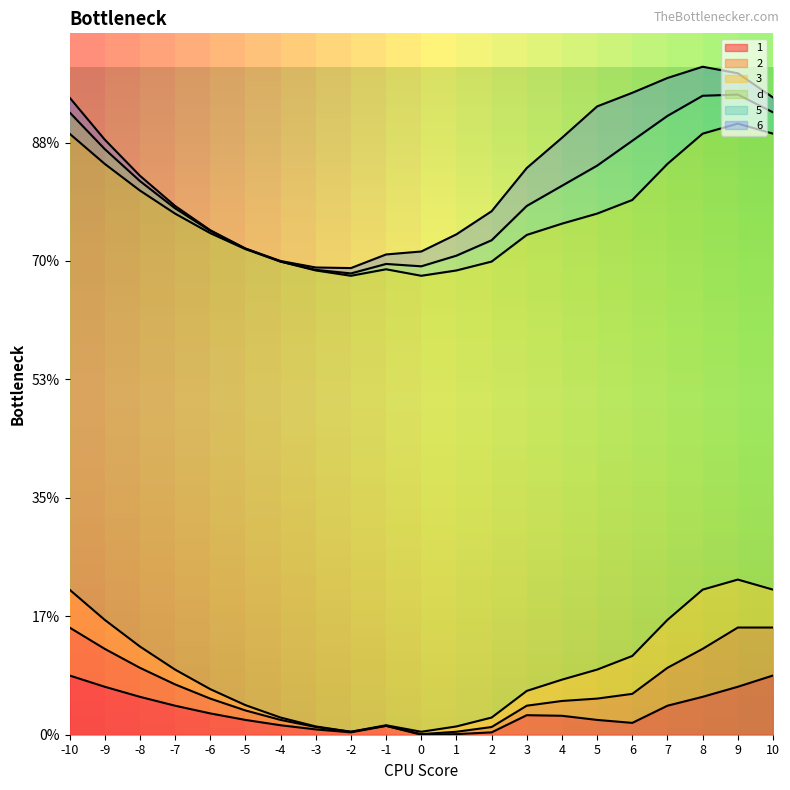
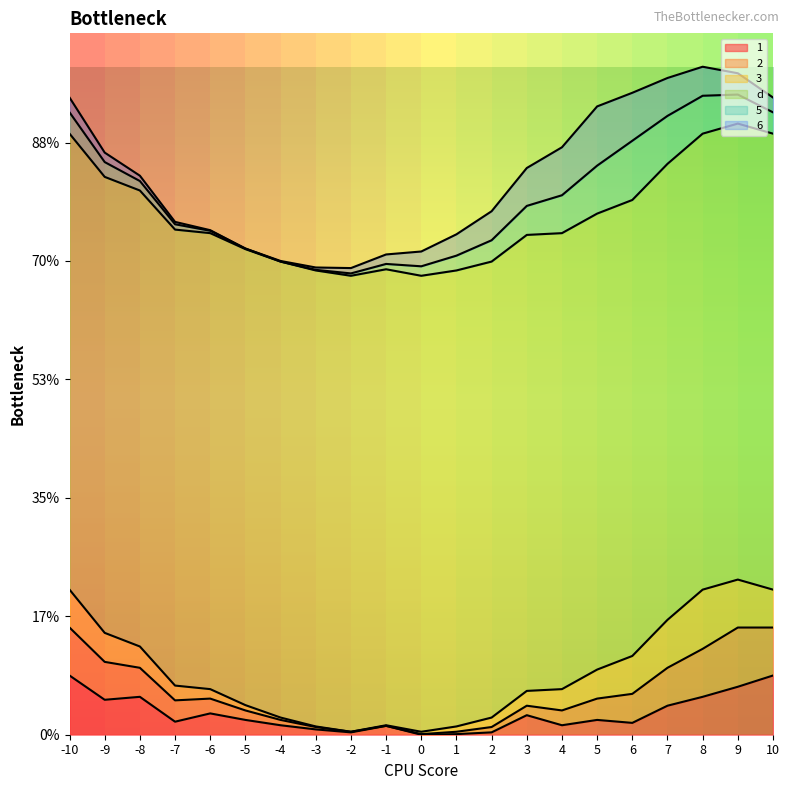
  {
    "1": {
      "-10": "9%",
-     "-9": "7%",
+     "-9": "5%",
      "-8": "6%",
-     "-7": "4%",
+     "-7": "2%",
      "-6": "3%",
      "-5": "2%",
      "-4": "1%",
      "2": "0%",
      "3": "3%",
-     "4": "3%",
+     "4": "1%",
      "5": "2%",
      "6": "2%",
      "7": "4%",
      "8": "6%",
      "9": "7%",
      "10": "9%"
    },
    "d": {
      "-10": "68%",
      "-9": "68%",
      "-8": "68%",
      "-7": "68%",
      "-1": "68%",
      "0": "68%",
      "1": "68%",
      "2": "68%",
      "3": "68%",
      "4": "68%",
      "5": "68%",
      "6": "68%",
      "7": "68%",
      "8": "68%",
      "10": "68%"
    }
  }
